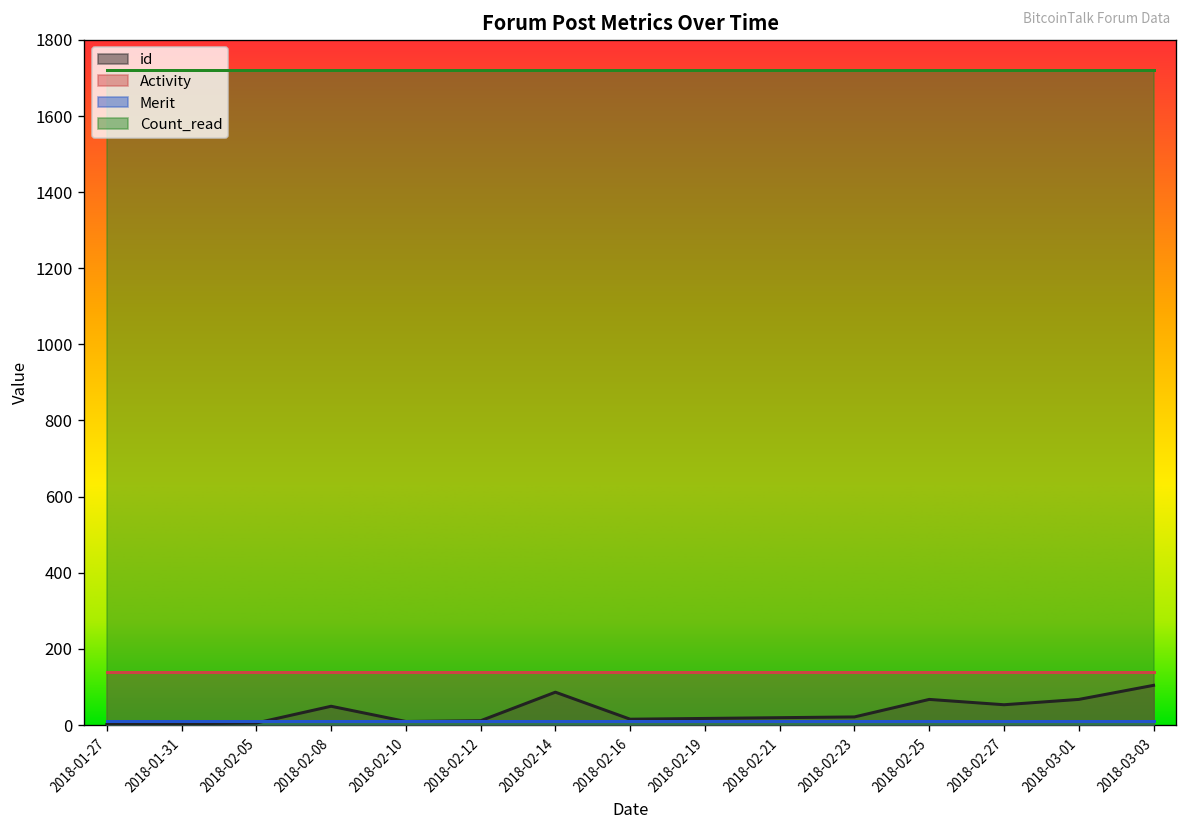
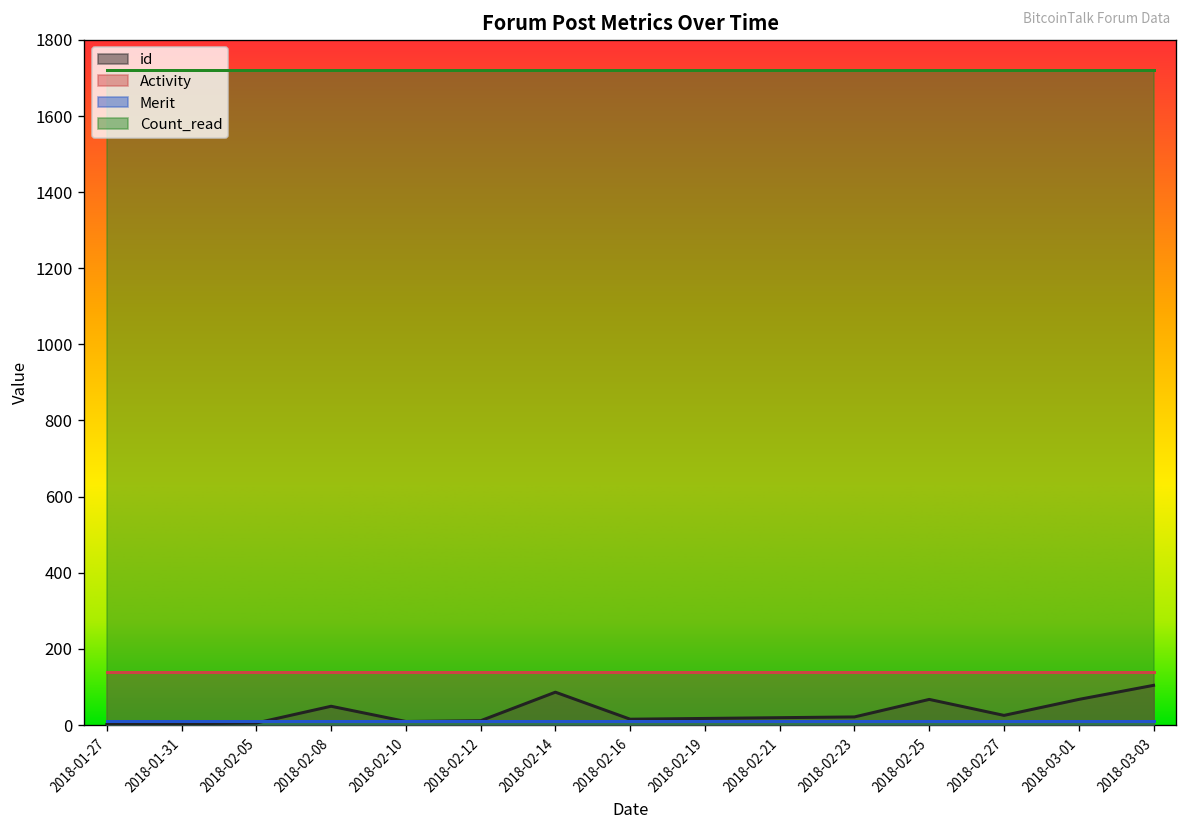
  {
    "id": {
      "2018-01-27": 0,
      "2018-02-08": 50,
      "2018-02-14": 90,
      "2018-02-21": 20,
      "2018-02-23": 20,
      "2018-02-25": 70,
-     "2018-02-27": 50,
+     "2018-02-27": 30,
      "2018-03-01": 70,
      "2018-03-03": 100
    },
    "Activity": {
      "2018-01-27": 140,
      "2018-01-31": 140,
      "2018-02-05": 140,
      "2018-02-08": 140,
      "2018-02-10": 140,
      "2018-02-12": 140,
      "2018-02-14": 140,
      "2018-02-16": 140,
      "2018-02-19": 140,
      "2018-02-21": 140,
      "2018-02-23": 140,
      "2018-02-25": 140,
      "2018-02-27": 140,
      "2018-03-01": 140,
      "2018-03-03": 140
    },
    "Merit": {
      "2018-01-27": 10,
      "2018-02-08": 10,
      "2018-02-14": 10,
      "2018-02-21": 10,
      "2018-02-23": 10,
      "2018-02-25": 10,
      "2018-02-27": 10,
      "2018-03-01": 10,
      "2018-03-03": 10
    },
    "Count_read": {
      "2018-02-05": 1720,
      "2018-02-08": 1720,
      "2018-02-10": 1720,
      "2018-02-12": 1720,
      "2018-02-14": 1720,
      "2018-02-16": 1720,
      "2018-02-19": 1720,
      "2018-02-21": 1720,
      "2018-02-23": 1720,
      "2018-02-25": 1720,
      "2018-02-27": 1720,
      "2018-03-01": 1720,
      "2018-03-03": 1720
    }
  }
